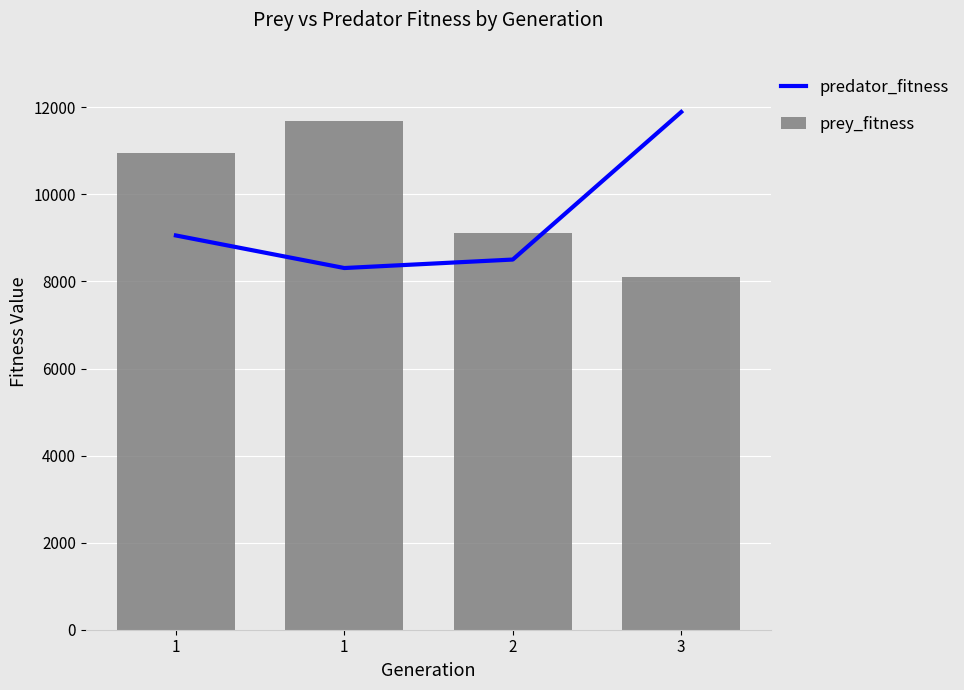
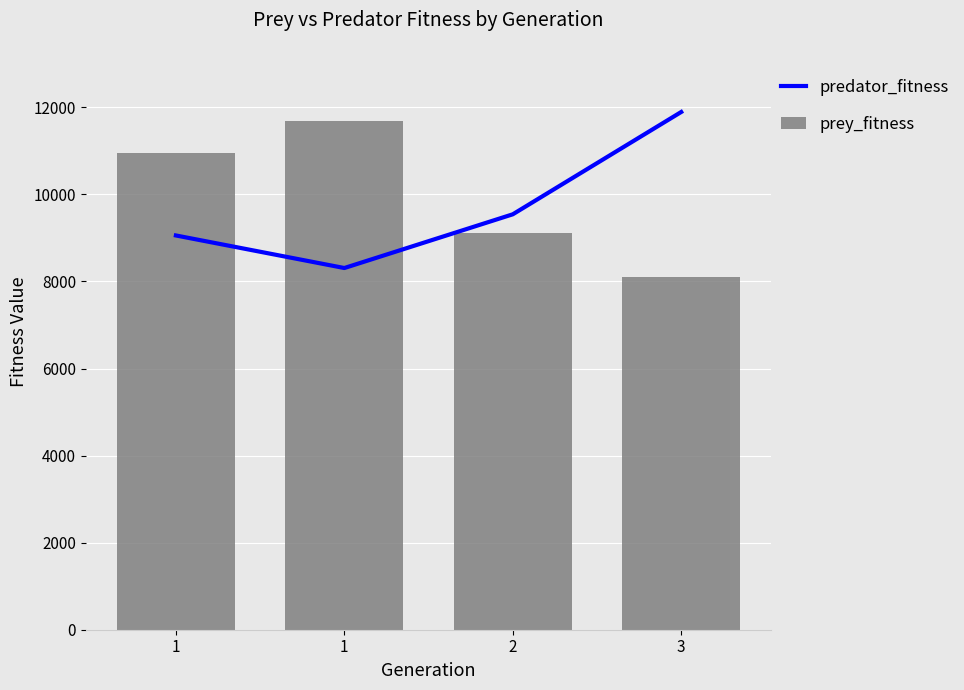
  {
    "predator_fitness": {
-     "2": 8500,
+     "2": 9500,
      "3": 11900
    },
    "prey_fitness": {
      "2": 9100,
      "3": 8100
    }
  }
